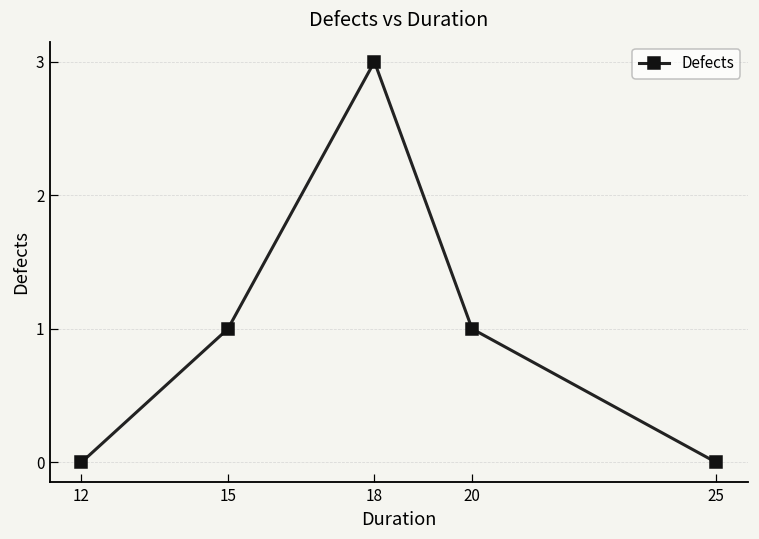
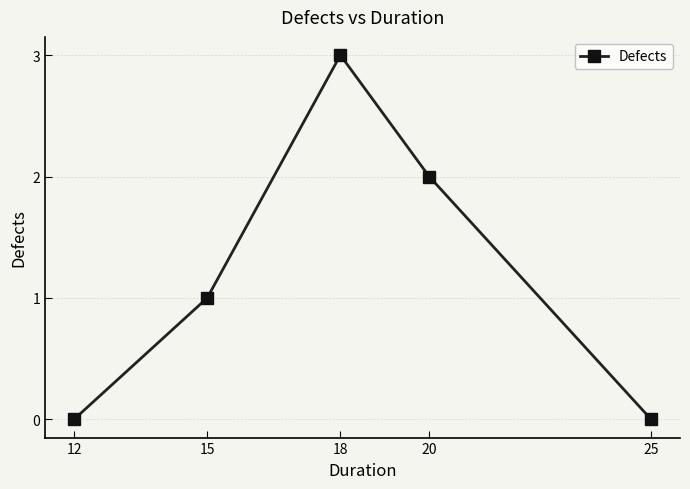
  {
    "12": 0,
    "15": 1,
    "18": 3,
-   "20": 1,
+   "20": 2,
    "25": 0
  }
